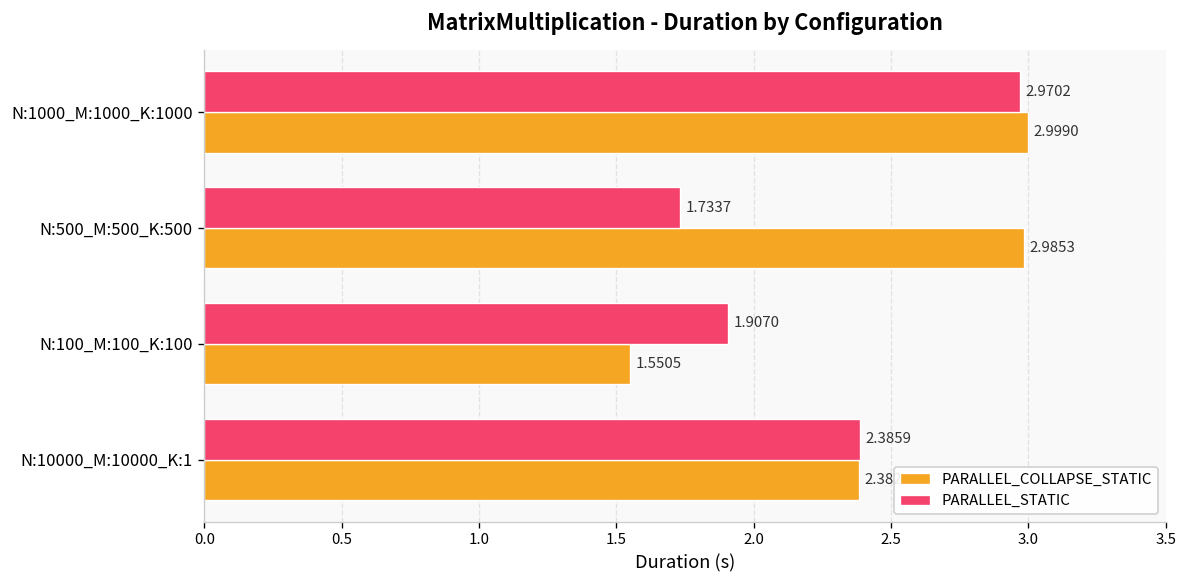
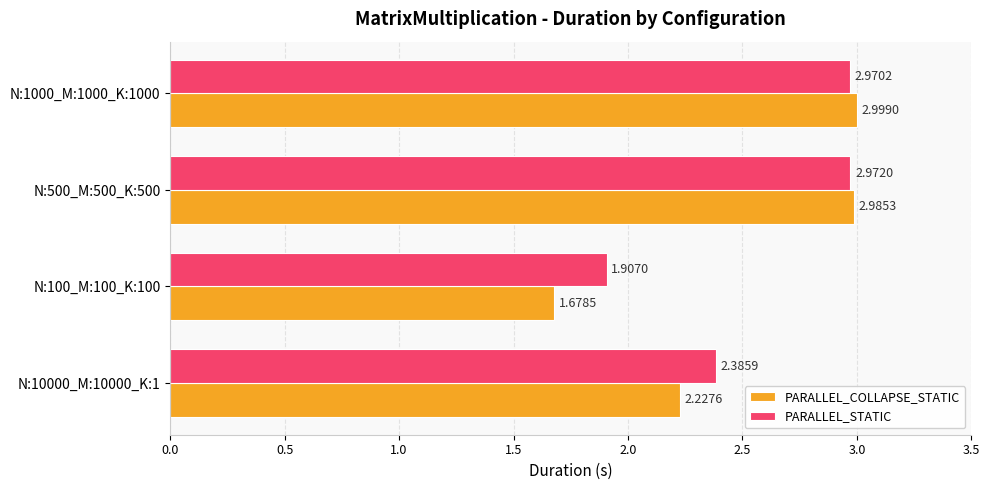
  {
    "PARALLEL_COLLAPSE_STATIC": {
      "N:1000_M:1000_K:1000": 2.9990,
      "N:500_M:500_K:500": 2.9853,
-     "N:100_M:100_K:100": 1.5505,
-     "N:10000_M:10000_K:1": 2.38
+     "N:100_M:100_K:100": 1.6785,
+     "N:10000_M:10000_K:1": 2.23
    },
    "PARALLEL_STATIC": {
      "N:1000_M:1000_K:1000": 2.9702,
-     "N:500_M:500_K:500": 1.7337,
+     "N:500_M:500_K:500": 2.9720,
      "N:100_M:100_K:100": 1.9070,
      "N:10000_M:10000_K:1": 2.3859
    }
  }
